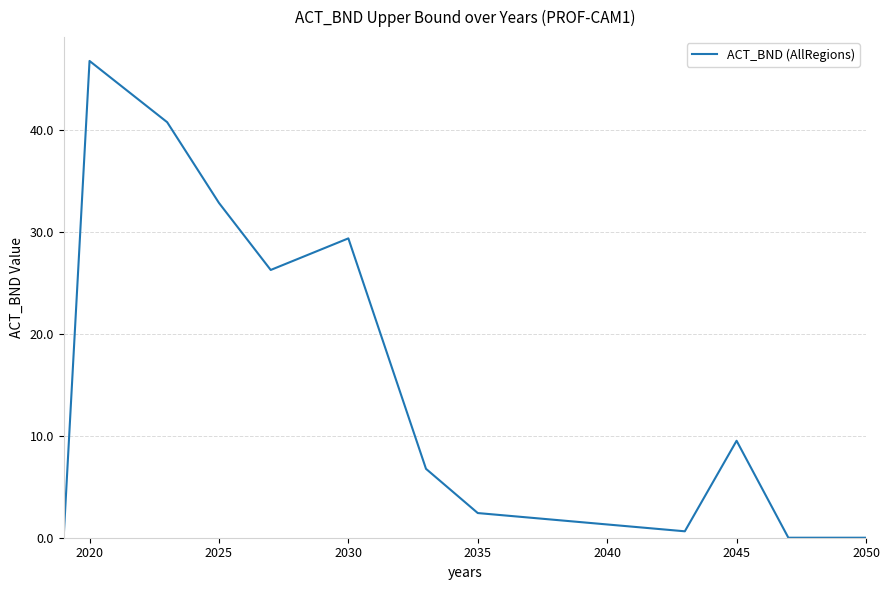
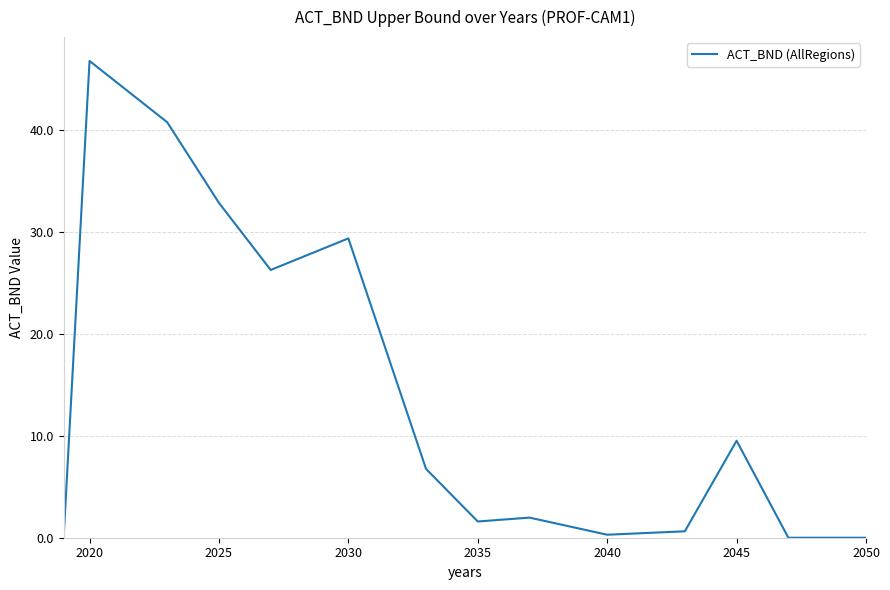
  {
    "2020": 46.8,
    "2025": 32.9,
    "2030": 29.4,
-   "2035": 2.4,
-   "2040": 1.3,
+   "2035": 1.6,
+   "2040": 0.3,
    "2045": 9.5,
    "2050": 0.0
  }
